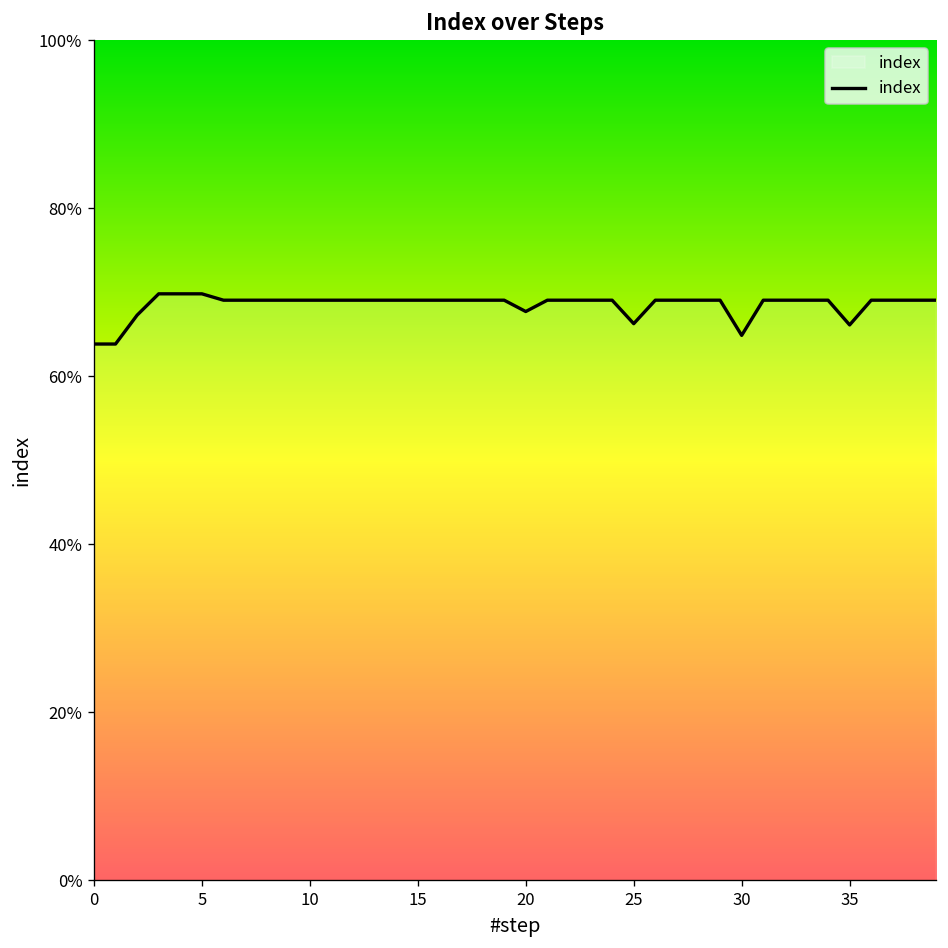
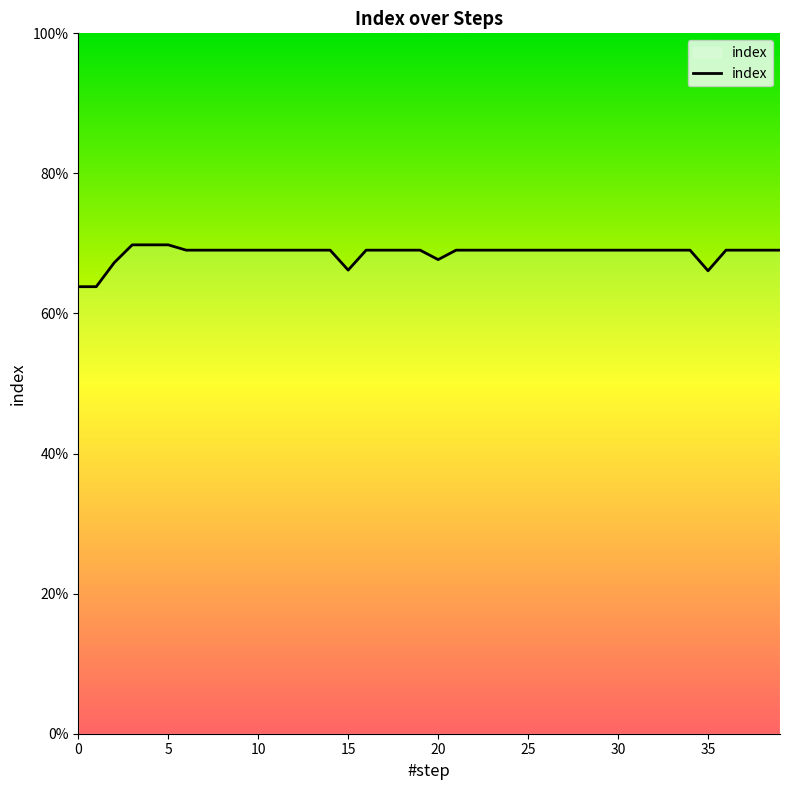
  {
    "0": "64%",
    "5": "70%",
    "10": "69%",
-   "15": "69%",
+   "15": "66%",
    "20": "68%",
-   "25": "66%",
-   "30": "65%",
+   "25": "69%",
+   "30": "69%",
    "35": "66%"
  }
